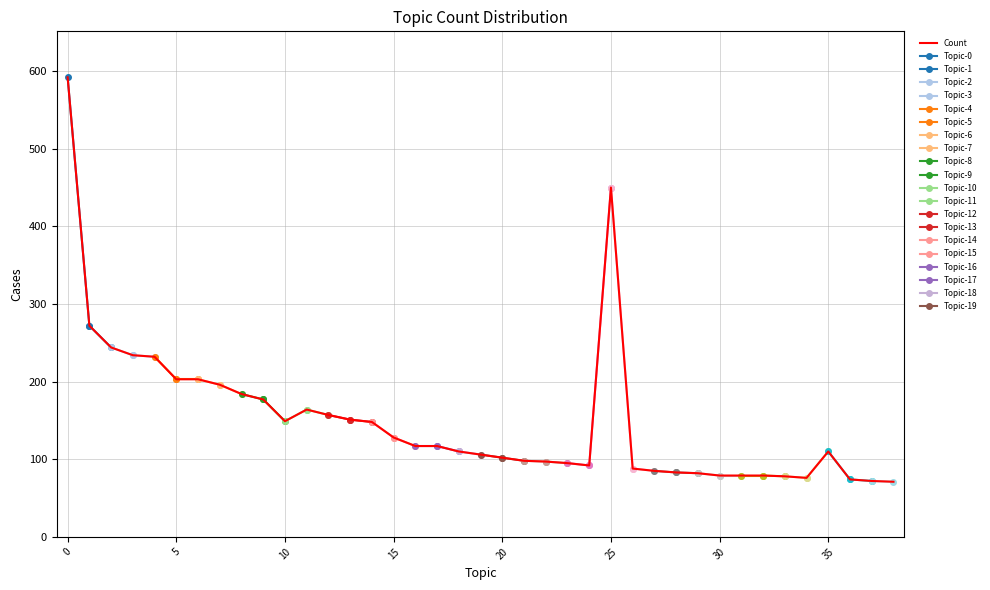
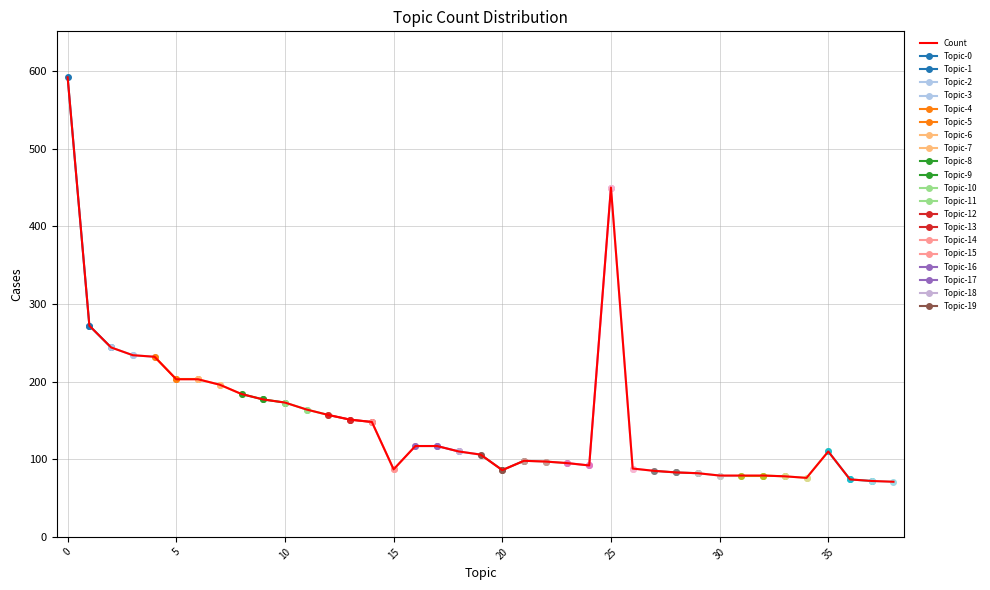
  {
    "Count": {
-     "10": 150,
-     "15": 130,
-     "20": 100
+     "10": 170,
+     "15": 90,
+     "20": 90
    }
  }
